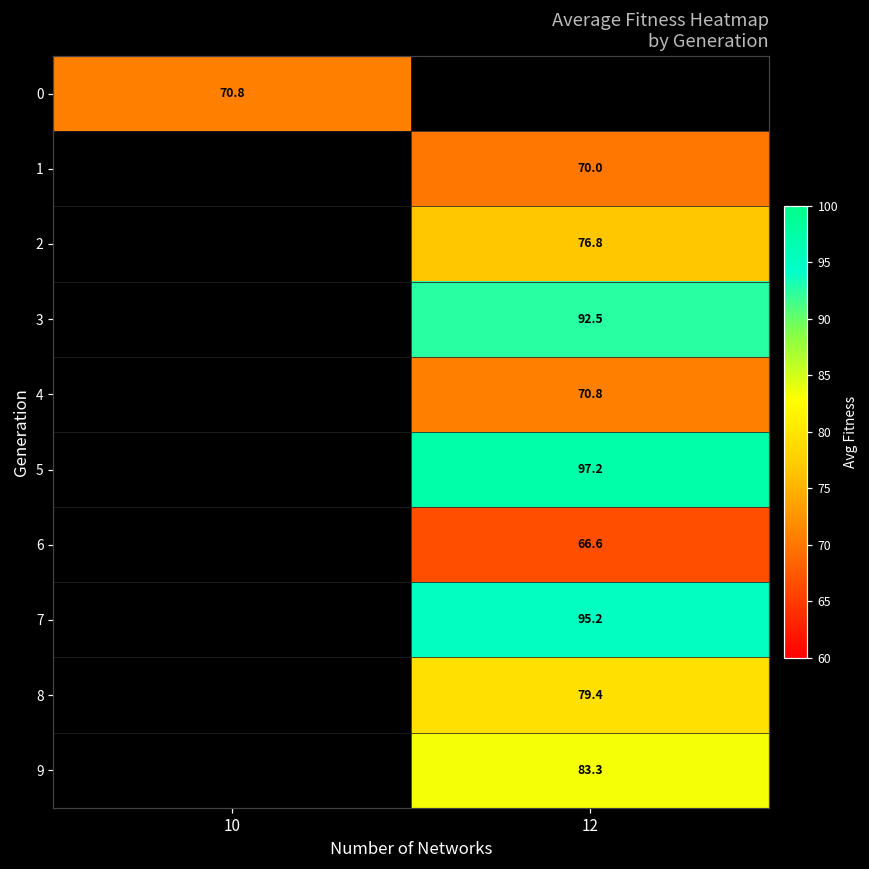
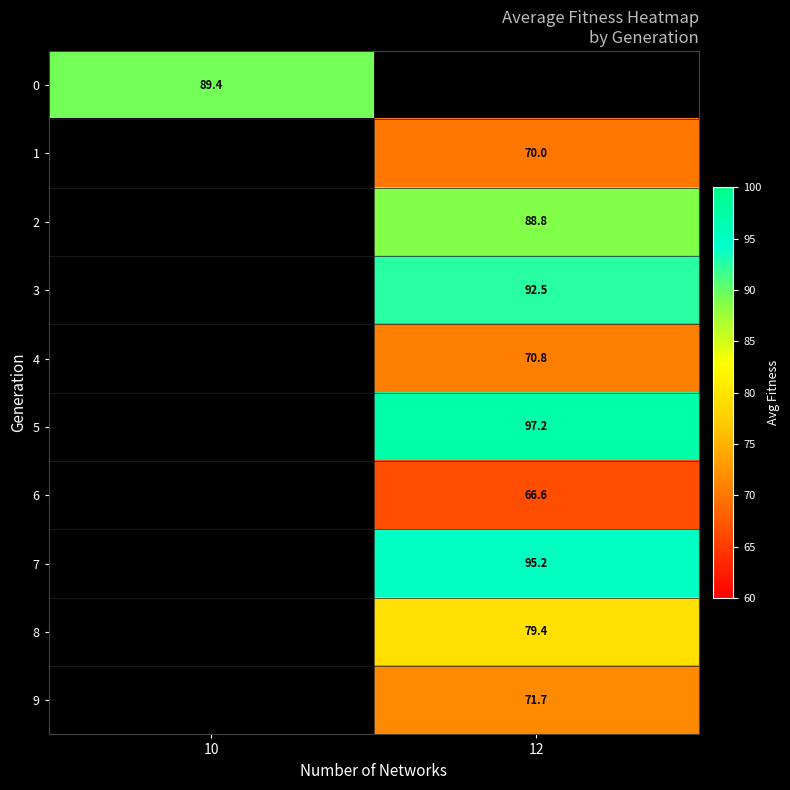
  {
    "0": {
-     "10": 70.8
+     "10": 89.4
    },
    "1": {
      "12": 70.0
    },
    "2": {
-     "12": 76.8
+     "12": 88.8
    },
    "3": {
      "12": 92.5
    },
    "4": {
      "12": 70.8
    },
    "5": {
      "12": 97.2
    },
    "6": {
      "12": 66.6
    },
    "7": {
      "12": 95.2
    },
    "8": {
      "12": 79.4
    },
    "9": {
-     "12": 83.3
+     "12": 71.7
    }
  }
